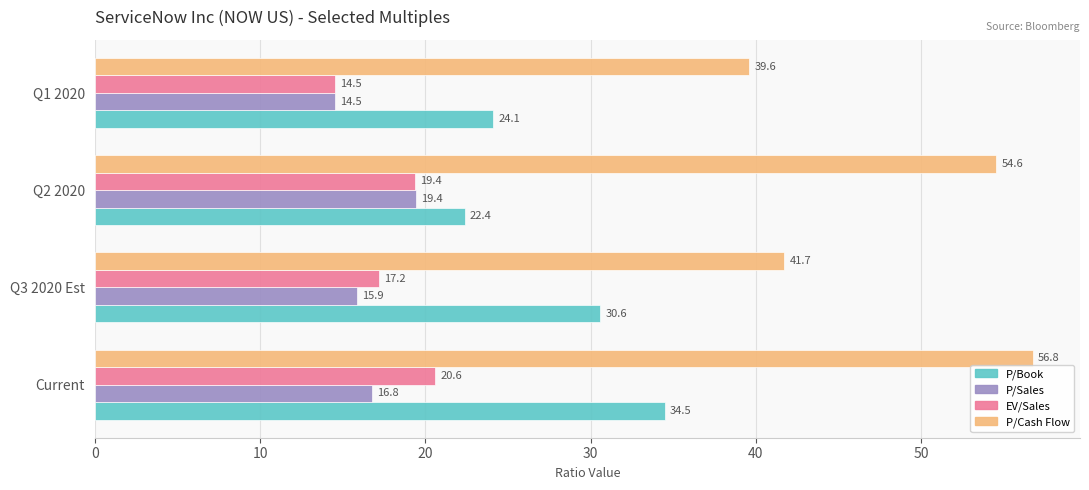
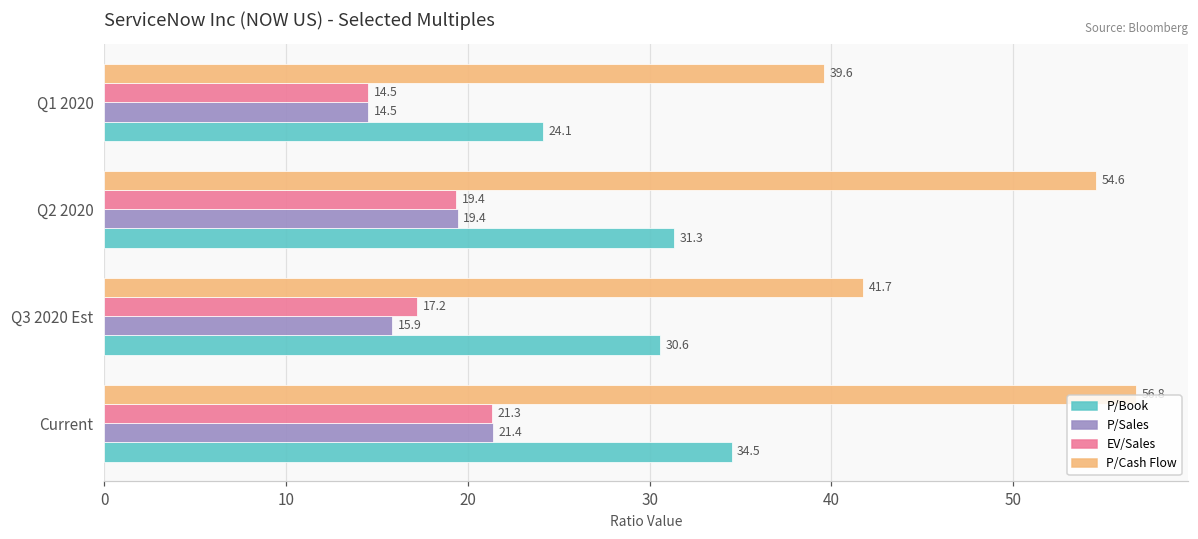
  {
    "P/Book": {
      "Q1 2020": 24.1,
-     "Q2 2020": 22.4,
+     "Q2 2020": 31.3,
      "Q3 2020 Est": 30.6,
      "Current": 34.5
    },
    "P/Sales": {
      "Q1 2020": 14.5,
      "Q2 2020": 19.4,
      "Q3 2020 Est": 15.9,
-     "Current": 16.8
+     "Current": 21.4
    },
    "EV/Sales": {
      "Q1 2020": 14.5,
      "Q2 2020": 19.4,
      "Q3 2020 Est": 17.2,
-     "Current": 20.6
+     "Current": 21.3
    },
    "P/Cash Flow": {
      "Q1 2020": 39.6,
      "Q2 2020": 54.6,
      "Q3 2020 Est": 41.7,
      "Current": 56.8
    }
  }
